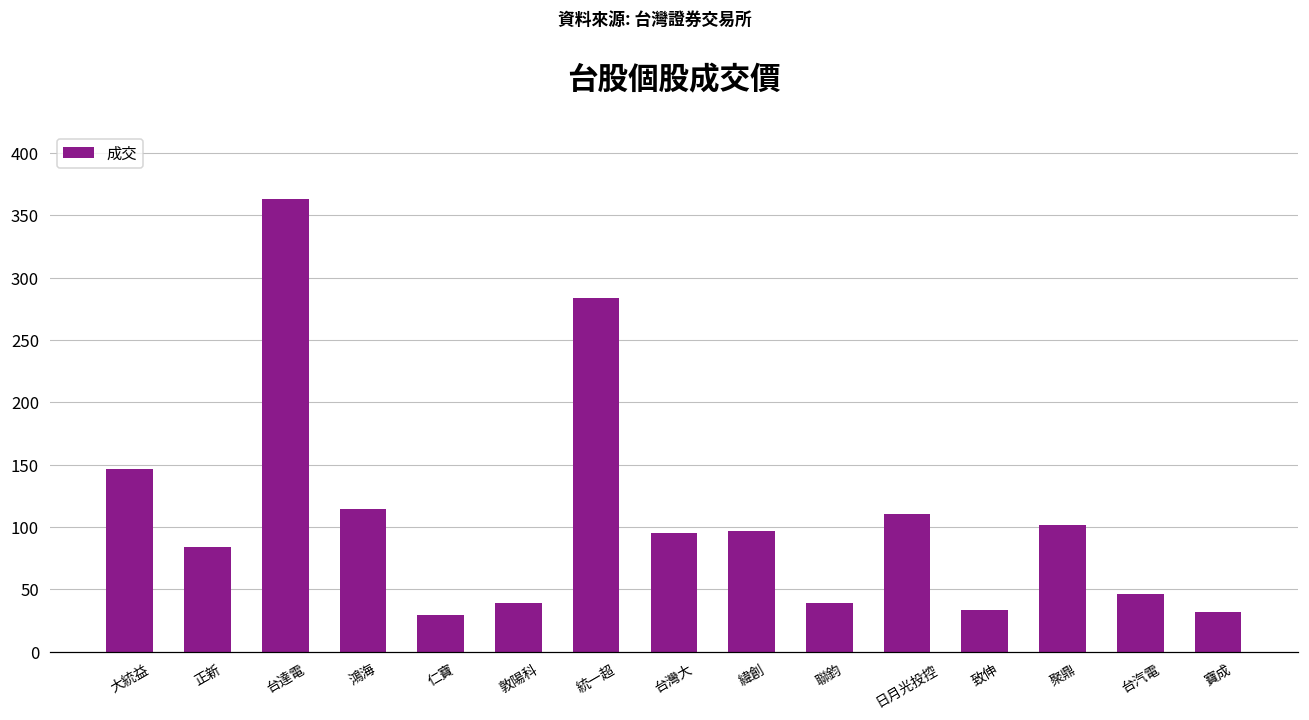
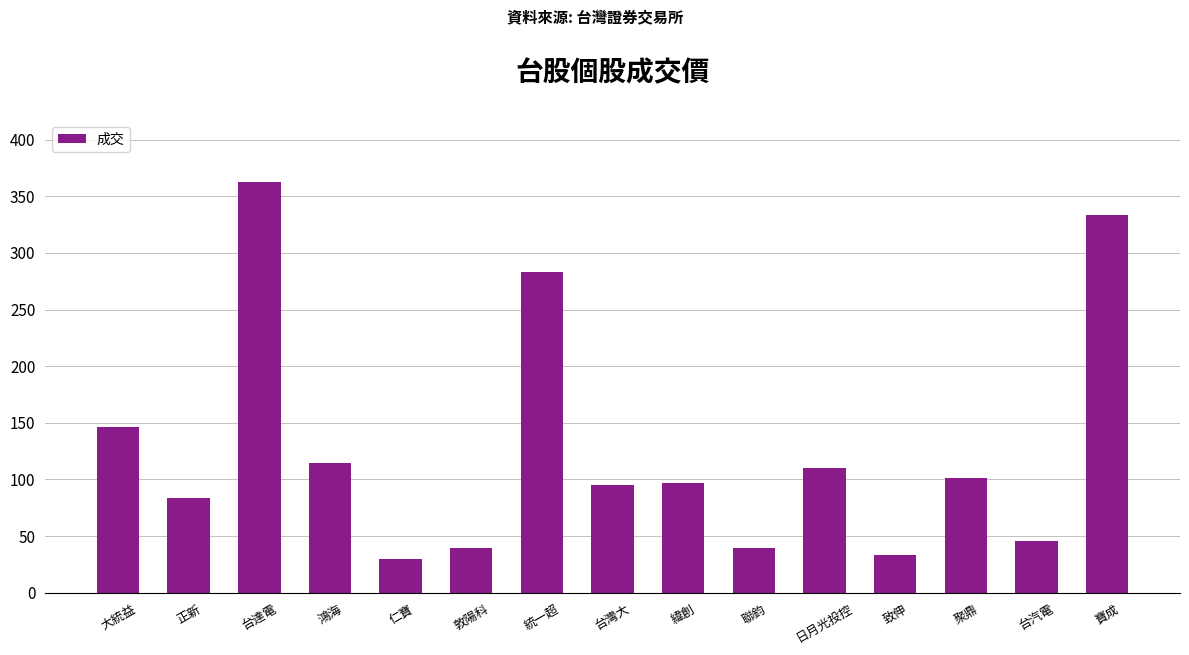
  {
    "大統益": 147,
    "正新": 84,
    "台達電": 363,
    "鴻海": 115,
    "仁寶": 30,
    "敦陽科": 39,
    "統一超": 284,
    "台灣大": 95,
    "緯創": 97,
    "聯鈞": 39,
    "日月光投控": 110,
    "致伸": 33,
    "聚鼎": 102,
    "台汽電": 46,
-   "寶成": 32
+   "寶成": 334
  }
